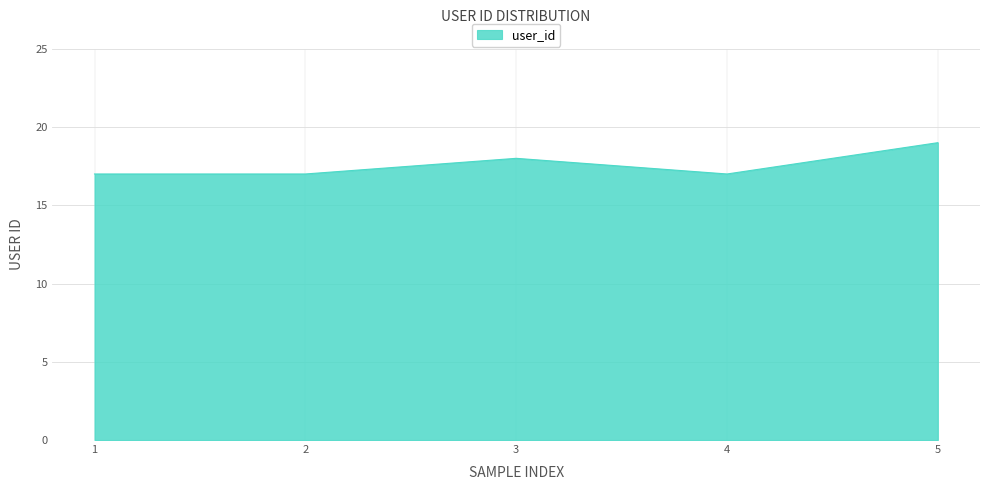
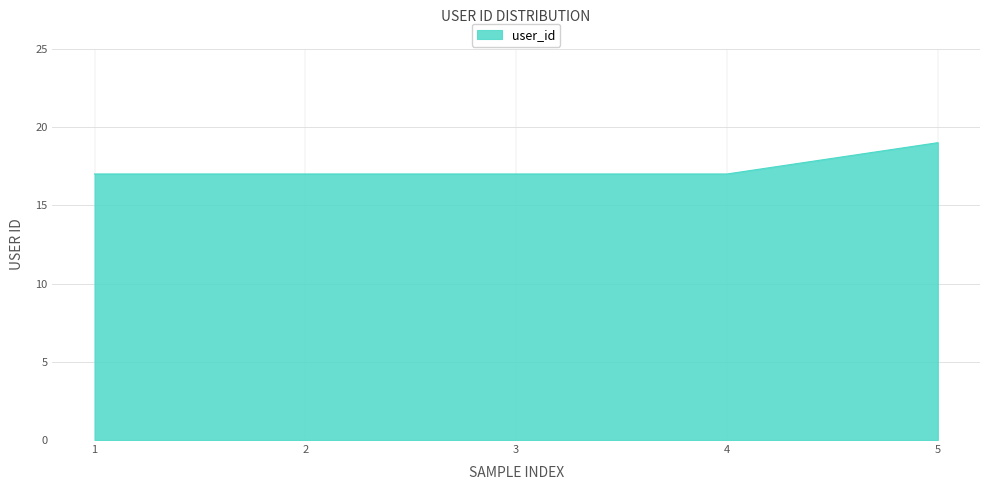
  {
    "1": 17,
    "2": 17,
-   "3": 18,
+   "3": 17,
    "4": 17,
    "5": 19
  }
